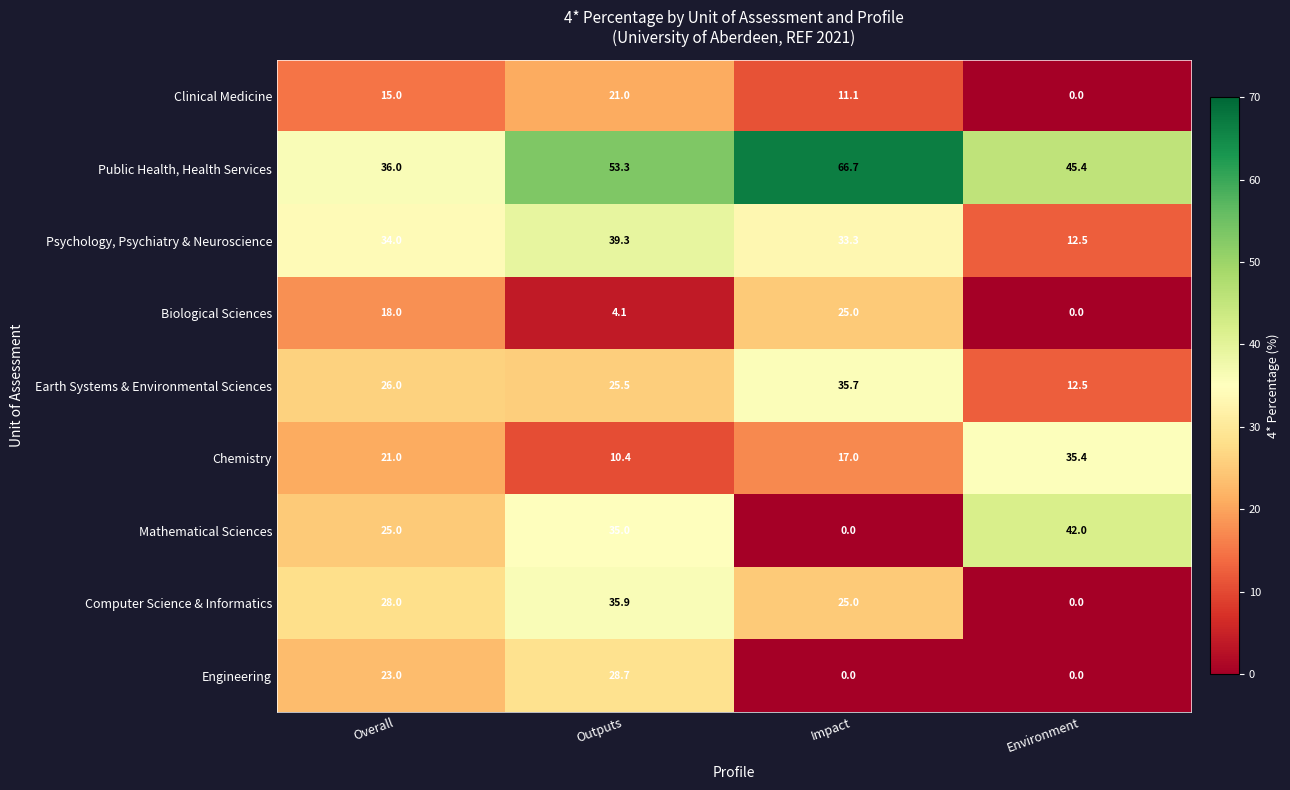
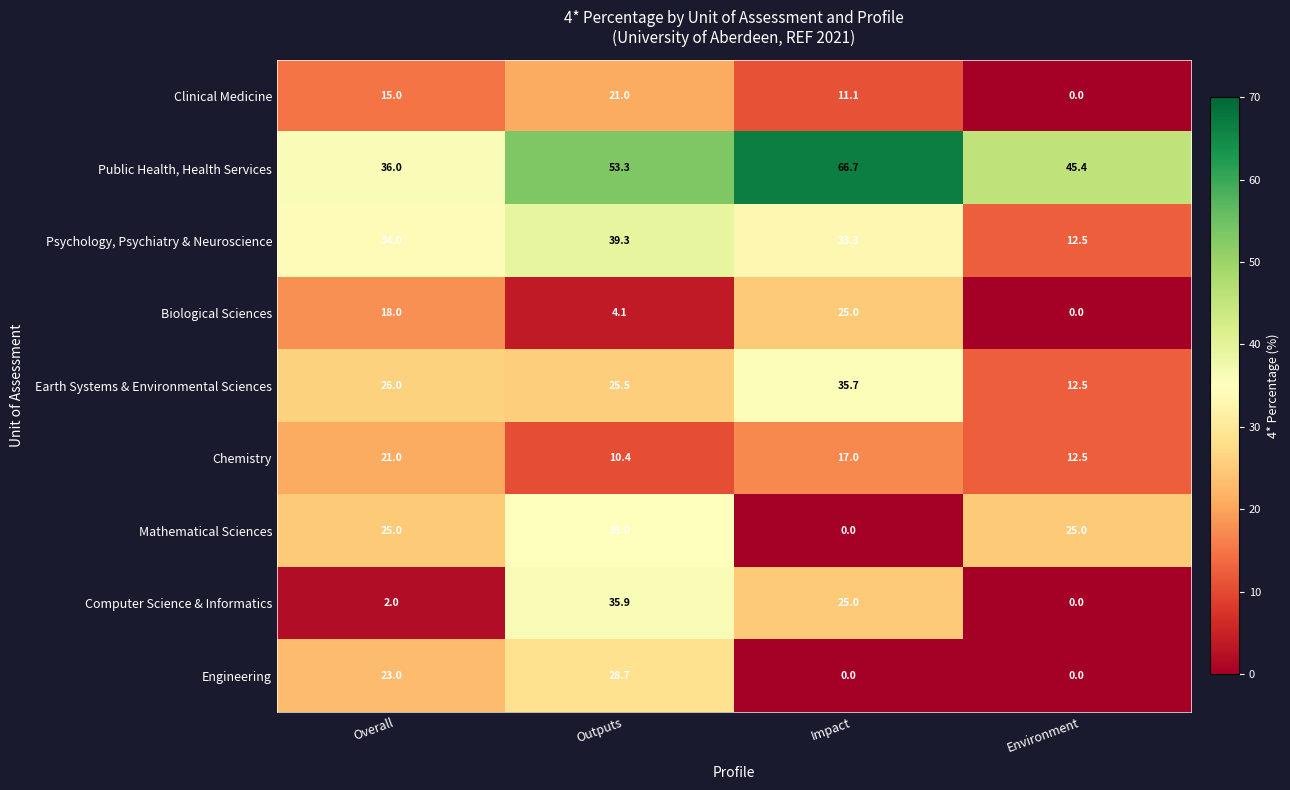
  {
    "Clinical Medicine": {
      "Overall": 15.0,
      "Outputs": 21.0,
      "Impact": 11.1,
      "Environment": 0.0
    },
    "Public Health, Health Services": {
      "Overall": 36.0,
      "Outputs": 53.3,
      "Impact": 66.7,
      "Environment": 45.4
    },
    "Psychology, Psychiatry & Neuroscience": {
      "Overall": 34.0,
      "Outputs": 39.3,
      "Impact": 33.3,
      "Environment": 12.5
    },
    "Biological Sciences": {
      "Overall": 18.0,
      "Outputs": 4.1,
      "Impact": 25.0,
      "Environment": 0.0
    },
    "Earth Systems & Environmental Sciences": {
      "Overall": 26.0,
      "Outputs": 25.5,
      "Impact": 35.7,
      "Environment": 12.5
    },
    "Chemistry": {
      "Overall": 21.0,
      "Outputs": 10.4,
      "Impact": 17.0,
-     "Environment": 35.4
+     "Environment": 12.5
    },
    "Mathematical Sciences": {
      "Overall": 25.0,
      "Outputs": 35.0,
      "Impact": 0.0,
-     "Environment": 42.0
+     "Environment": 25.0
    },
    "Computer Science & Informatics": {
-     "Overall": 28.0,
+     "Overall": 2.0,
      "Outputs": 35.9,
      "Impact": 25.0,
      "Environment": 0.0
    },
    "Engineering": {
      "Overall": 23.0,
      "Outputs": 28.7,
      "Impact": 0.0,
      "Environment": 0.0
    }
  }
